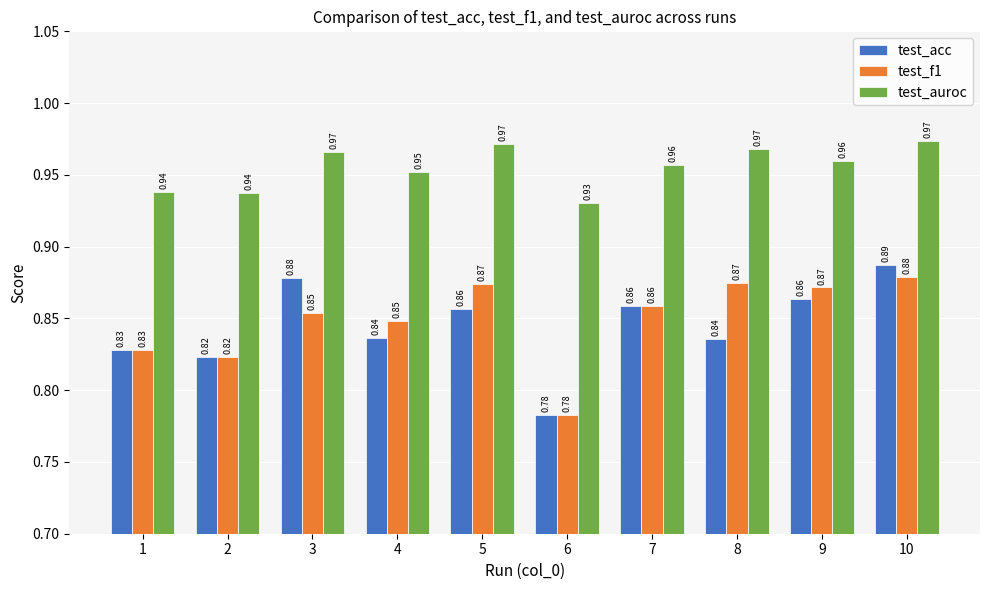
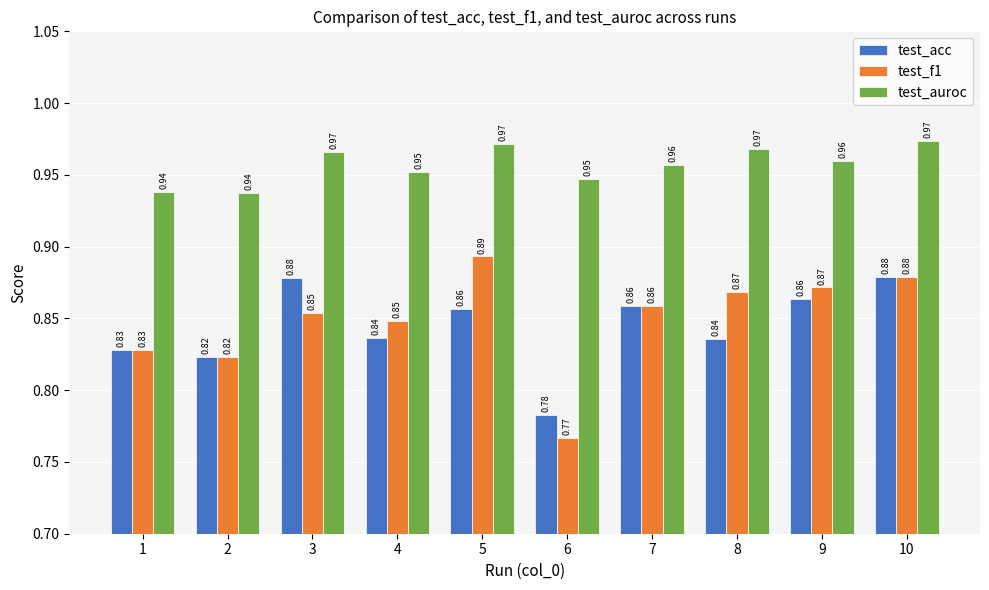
  {
    "test_acc": {
      "1": 0.83,
      "2": 0.82,
      "3": 0.88,
      "4": 0.84,
      "5": 0.86,
      "6": 0.78,
      "7": 0.86,
      "8": 0.84,
      "9": 0.86,
-     "10": 0.89
+     "10": 0.88
    },
    "test_f1": {
      "1": 0.83,
      "2": 0.82,
      "3": 0.85,
      "4": 0.85,
-     "5": 0.87,
-     "6": 0.78,
+     "5": 0.89,
+     "6": 0.77,
      "7": 0.86,
-     "8": 0.874,
+     "8": 0.869,
      "9": 0.87,
      "10": 0.88
    },
    "test_auroc": {
      "1": 0.94,
      "2": 0.94,
      "3": 0.97,
      "4": 0.95,
      "5": 0.97,
-     "6": 0.93,
+     "6": 0.95,
      "7": 0.96,
      "8": 0.97,
      "9": 0.96,
      "10": 0.97
    }
  }
